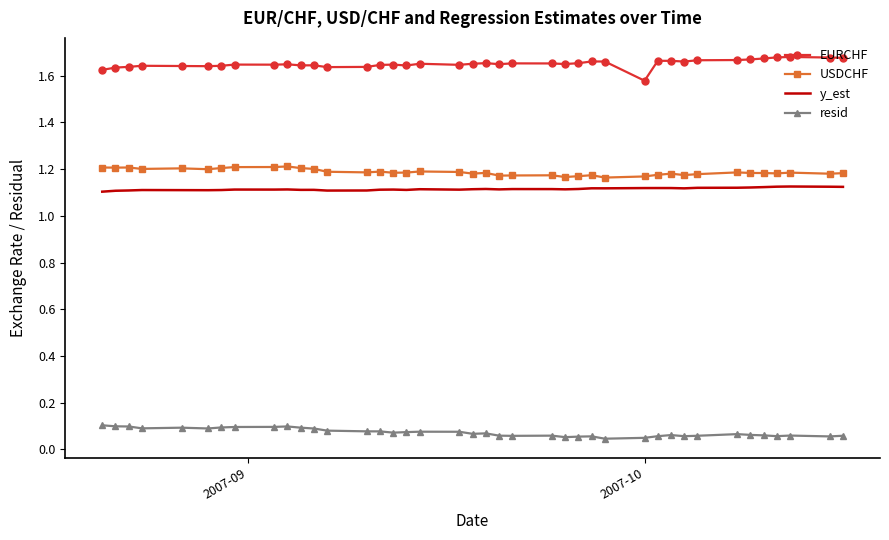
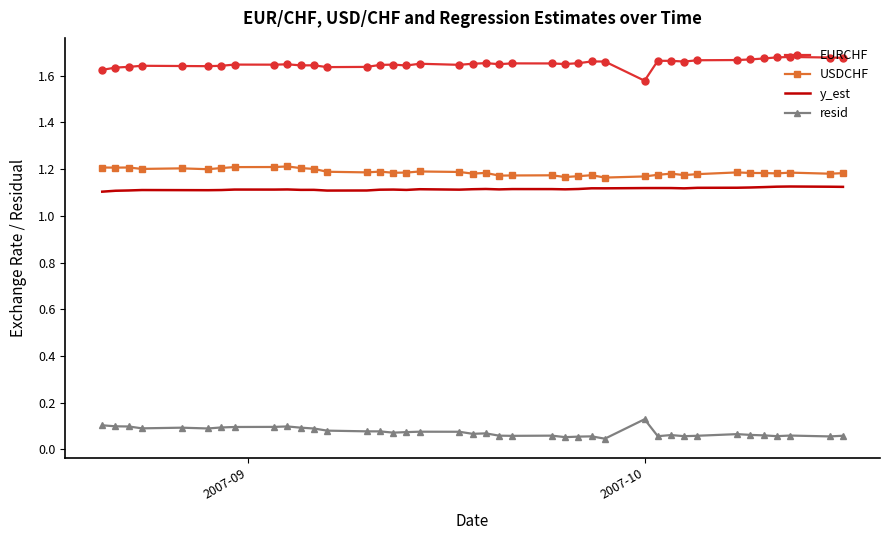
  {
    "EURCHF": {
      "2007-10": 1.58
    },
    "USDCHF": {
      "2007-10": 1.17
    },
    "y_est": {
      "2007-10": 1.12
    },
    "resid": {
-     "2007-10": 0.05
+     "2007-10": 0.13
    }
  }
